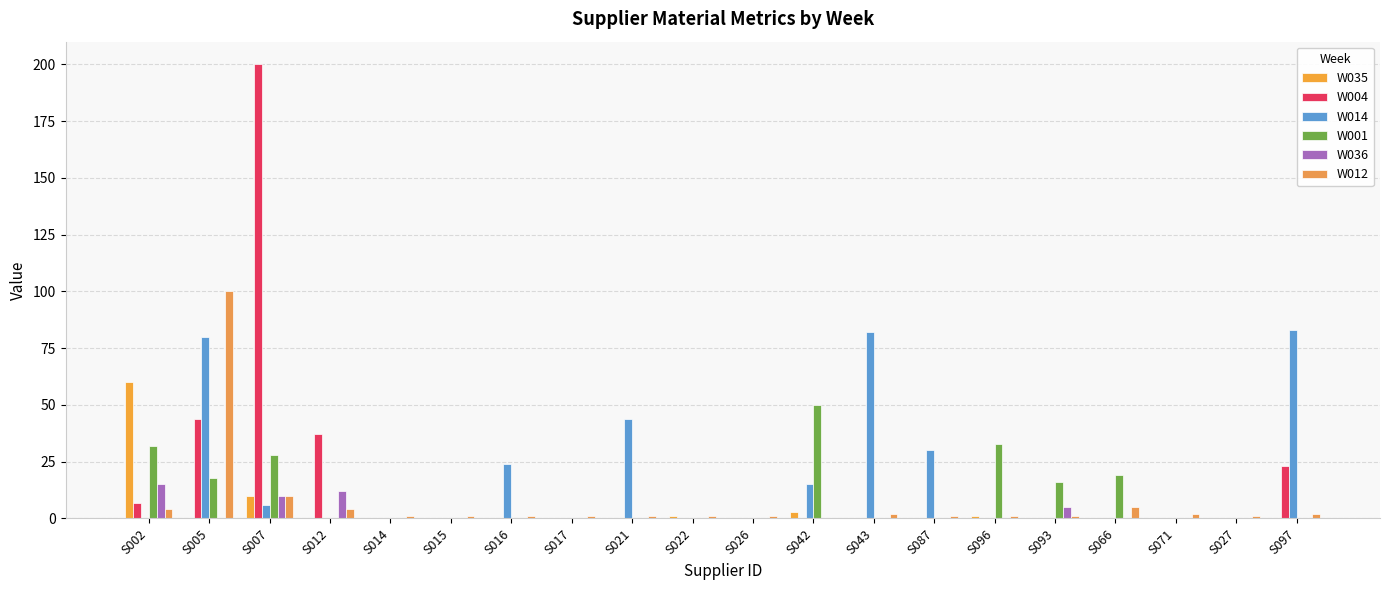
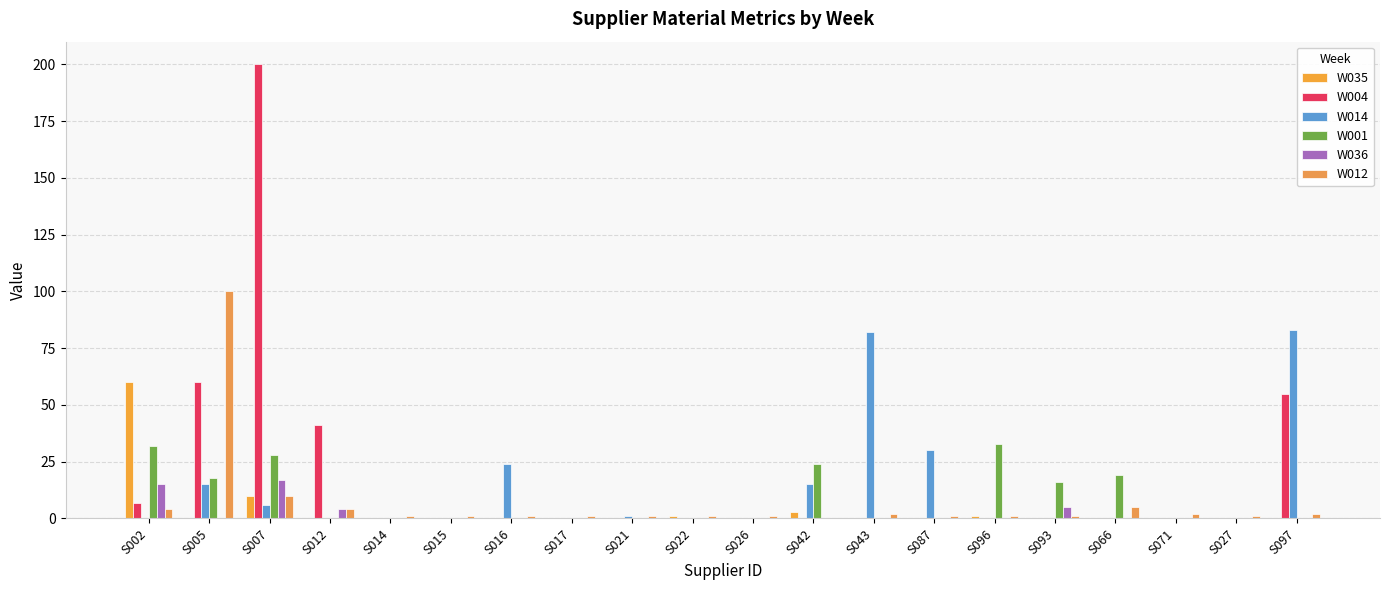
  {
    "W004": {
      "S002": 7,
-     "S005": 44,
+     "S005": 60,
      "S007": 200,
-     "S012": 37,
+     "S012": 41,
      "S014": 0,
      "S015": 0,
      "S016": 0,
      "S017": 0,
      "S021": 0,
      "S022": 0,
      "S026": 0,
      "S042": 0,
      "S043": 0,
      "S087": 0,
      "S096": 0,
      "S093": 0,
      "S066": 0,
      "S071": 0,
      "S027": 0,
-     "S097": 23
+     "S097": 55
    },
    "W014": {
      "S002": 0,
-     "S005": 80,
+     "S005": 15,
      "S007": 6,
      "S012": 0,
      "S014": 0,
      "S015": 0,
      "S016": 24,
      "S017": 0,
-     "S021": 44,
+     "S021": 1,
      "S022": 0,
      "S026": 0,
      "S042": 15,
      "S043": 82,
      "S087": 30,
      "S096": 0,
      "S093": 0,
      "S066": 0,
      "S071": 0,
      "S027": 0,
      "S097": 83
    },
    "W001": {
      "S002": 32,
      "S005": 18,
      "S007": 28,
      "S012": 0,
      "S014": 0,
      "S015": 0,
      "S016": 0,
      "S017": 0,
      "S021": 0,
      "S022": 0,
      "S026": 0,
-     "S042": 50,
+     "S042": 24,
      "S043": 0,
      "S087": 0,
      "S096": 33,
      "S093": 16,
      "S066": 19,
      "S071": 0,
      "S027": 0,
      "S097": 0
    },
    "W036": {
      "S002": 15,
      "S005": 0,
-     "S007": 10,
-     "S012": 12,
+     "S007": 17,
+     "S012": 4,
      "S014": 0,
      "S015": 0,
      "S016": 0,
      "S017": 0,
      "S021": 0,
      "S022": 0,
      "S026": 0,
      "S042": 0,
      "S043": 0,
      "S087": 0,
      "S096": 0,
      "S093": 5,
      "S066": 0,
      "S071": 0,
      "S027": 0,
      "S097": 0
    }
  }
